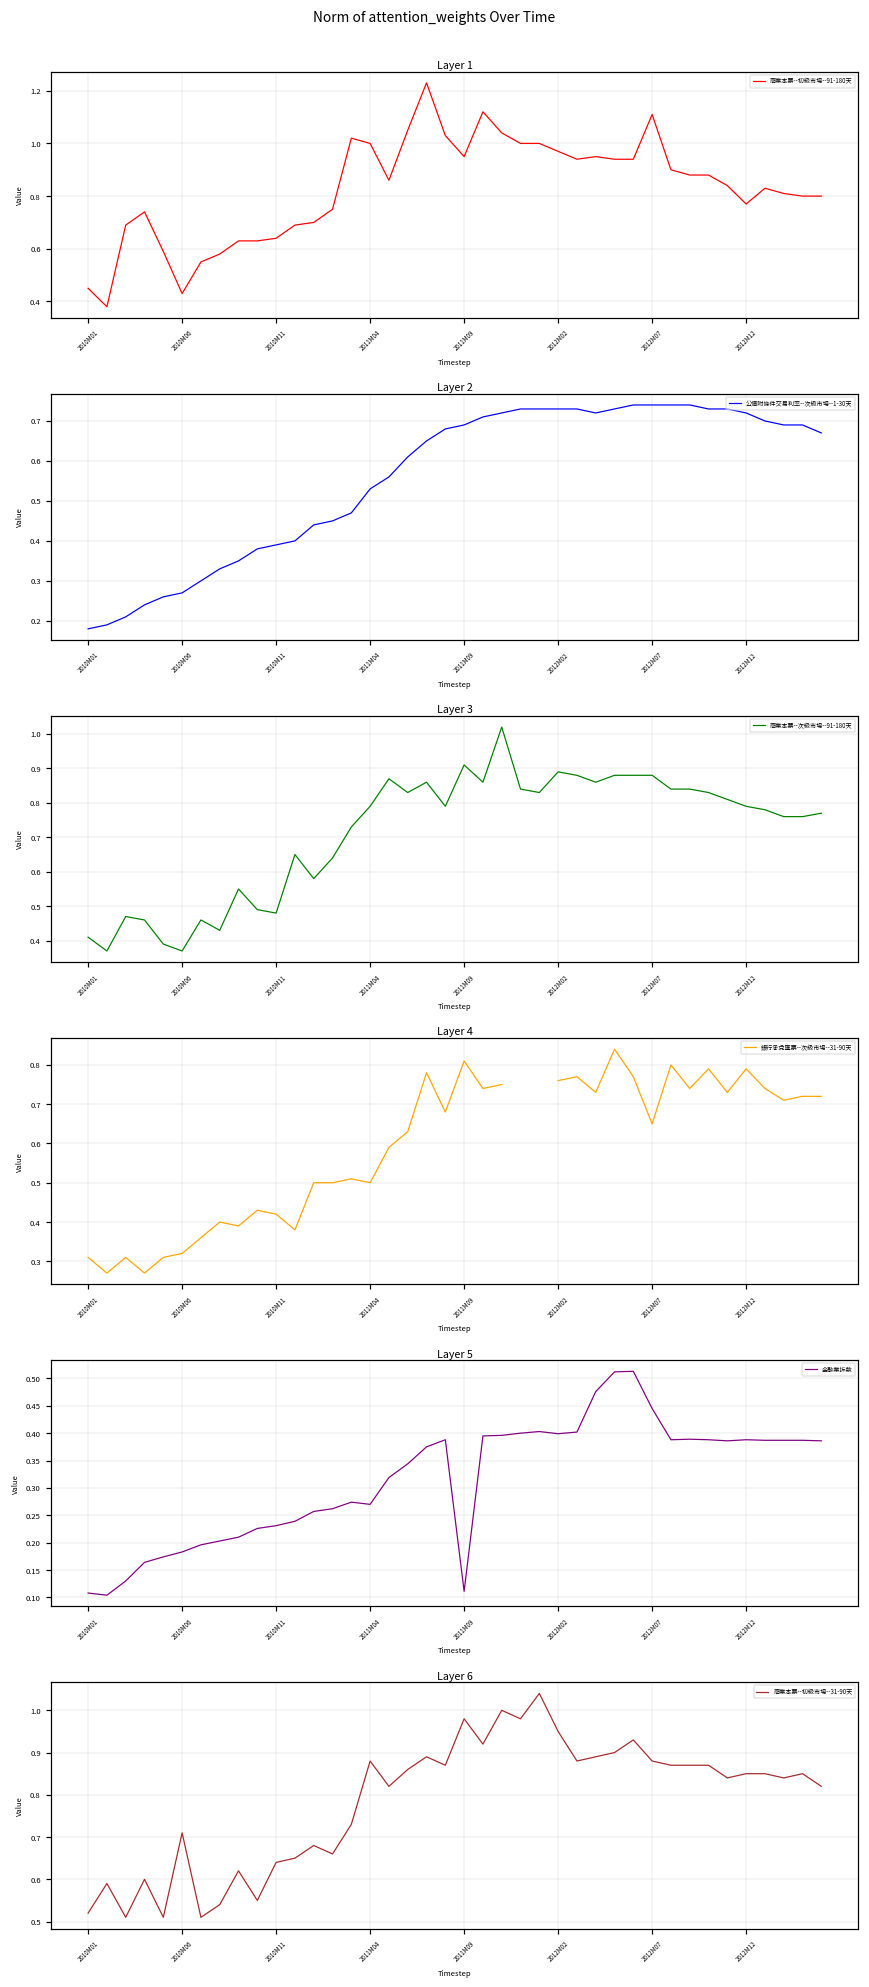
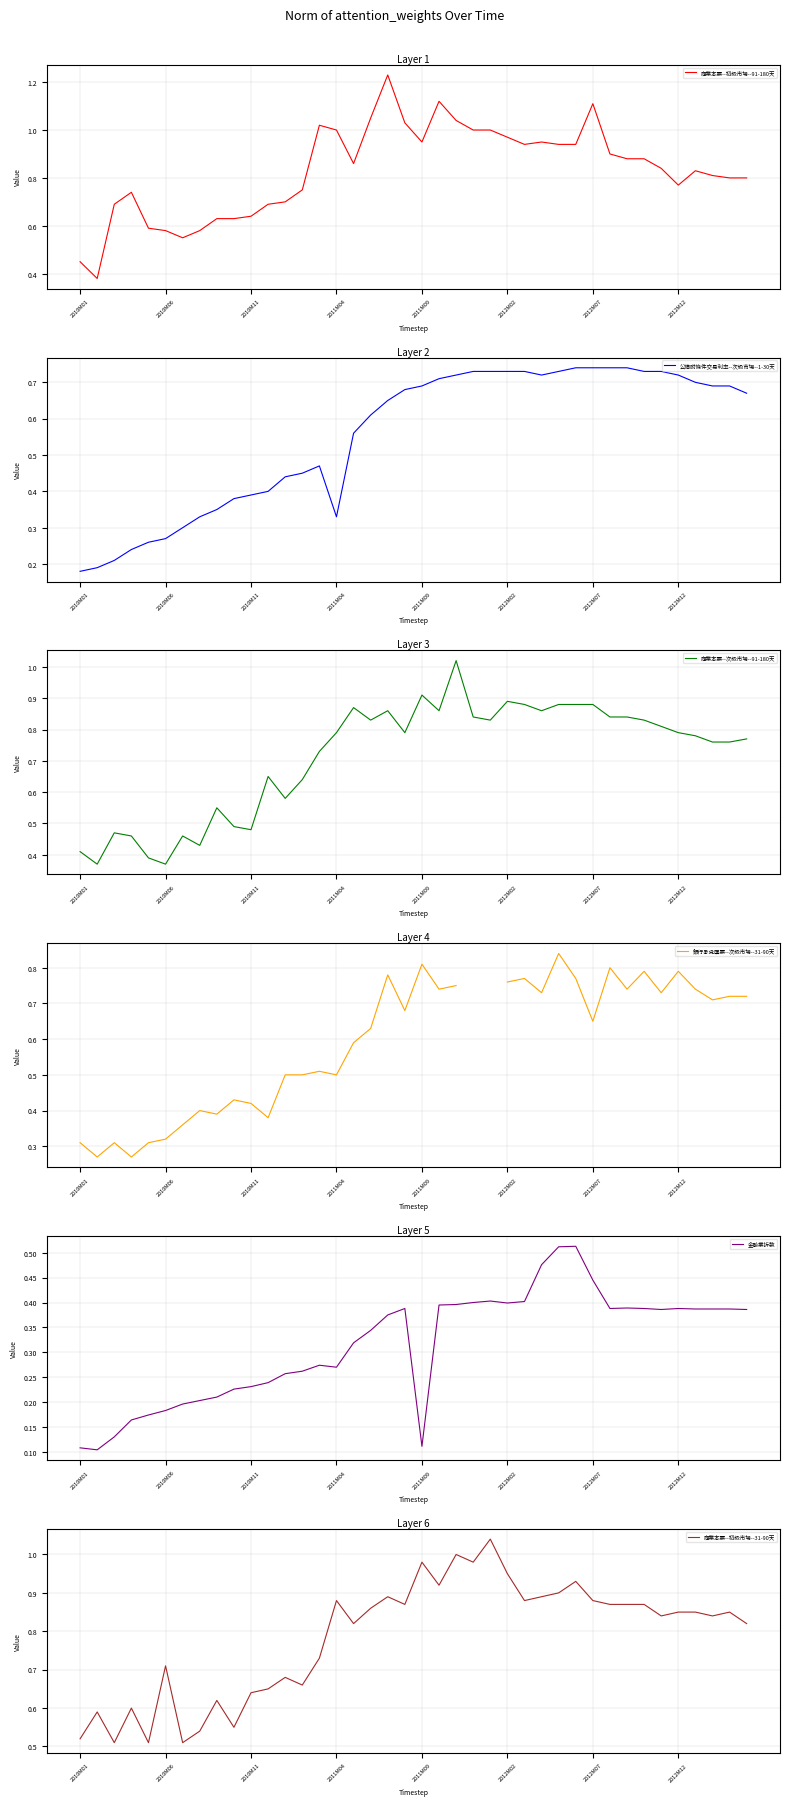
  {
    "Layer 1": {
      "2010M01": 0.45,
-     "2010M06": 0.43,
+     "2010M06": 0.58,
      "2010M11": 0.64,
      "2011M04": 1.00,
      "2011M09": 0.95,
      "2012M02": 0.97,
      "2012M07": 1.11,
      "2012M12": 0.77
    },
    "Layer 2": {
      "2010M01": 0.18,
      "2010M06": 0.27,
      "2010M11": 0.39,
-     "2011M04": 0.53,
+     "2011M04": 0.33,
      "2011M09": 0.69,
      "2012M02": 0.73,
      "2012M07": 0.74,
      "2012M12": 0.72
    },
    "Layer 3": {
      "2010M01": 0.41,
      "2010M06": 0.37,
      "2010M11": 0.48,
      "2011M04": 0.79,
      "2011M09": 0.91,
      "2012M02": 0.89,
      "2012M07": 0.88,
      "2012M12": 0.79
    },
    "Layer 4": {
      "2010M01": 0.31,
      "2010M06": 0.32,
      "2010M11": 0.42,
      "2011M04": 0.50,
      "2011M09": 0.81,
      "2012M02": 0.76,
      "2012M07": 0.65,
      "2012M12": 0.79
    },
    "Layer 5": {
      "2010M01": 0.11,
      "2010M06": 0.18,
      "2010M11": 0.23,
      "2011M04": 0.27,
      "2011M09": 0.11,
      "2012M02": 0.40,
      "2012M07": 0.45,
      "2012M12": 0.39
    },
    "Layer 6": {
      "2010M01": 0.52,
      "2010M06": 0.71,
      "2010M11": 0.64,
      "2011M04": 0.88,
      "2011M09": 0.98,
      "2012M02": 0.95,
      "2012M07": 0.88,
      "2012M12": 0.85
    }
  }
